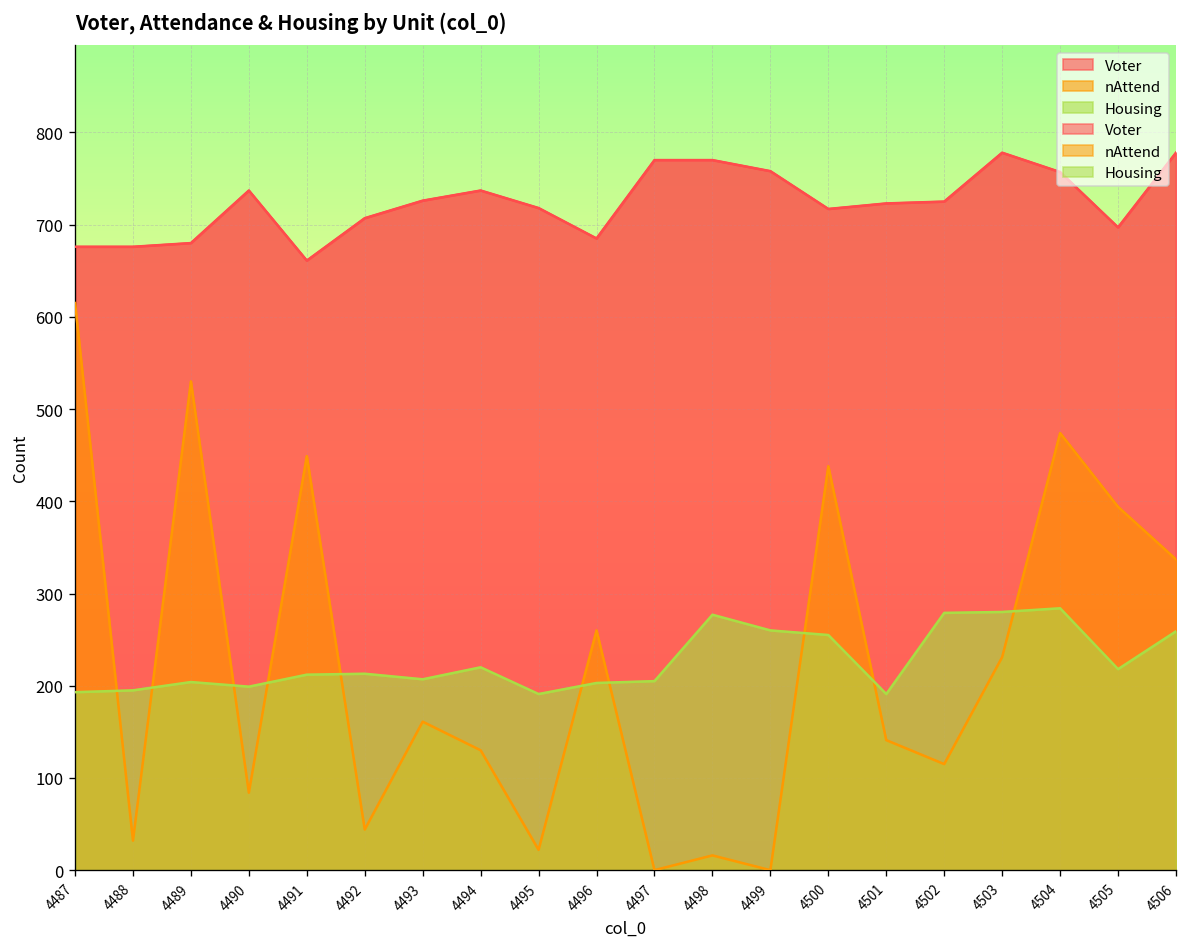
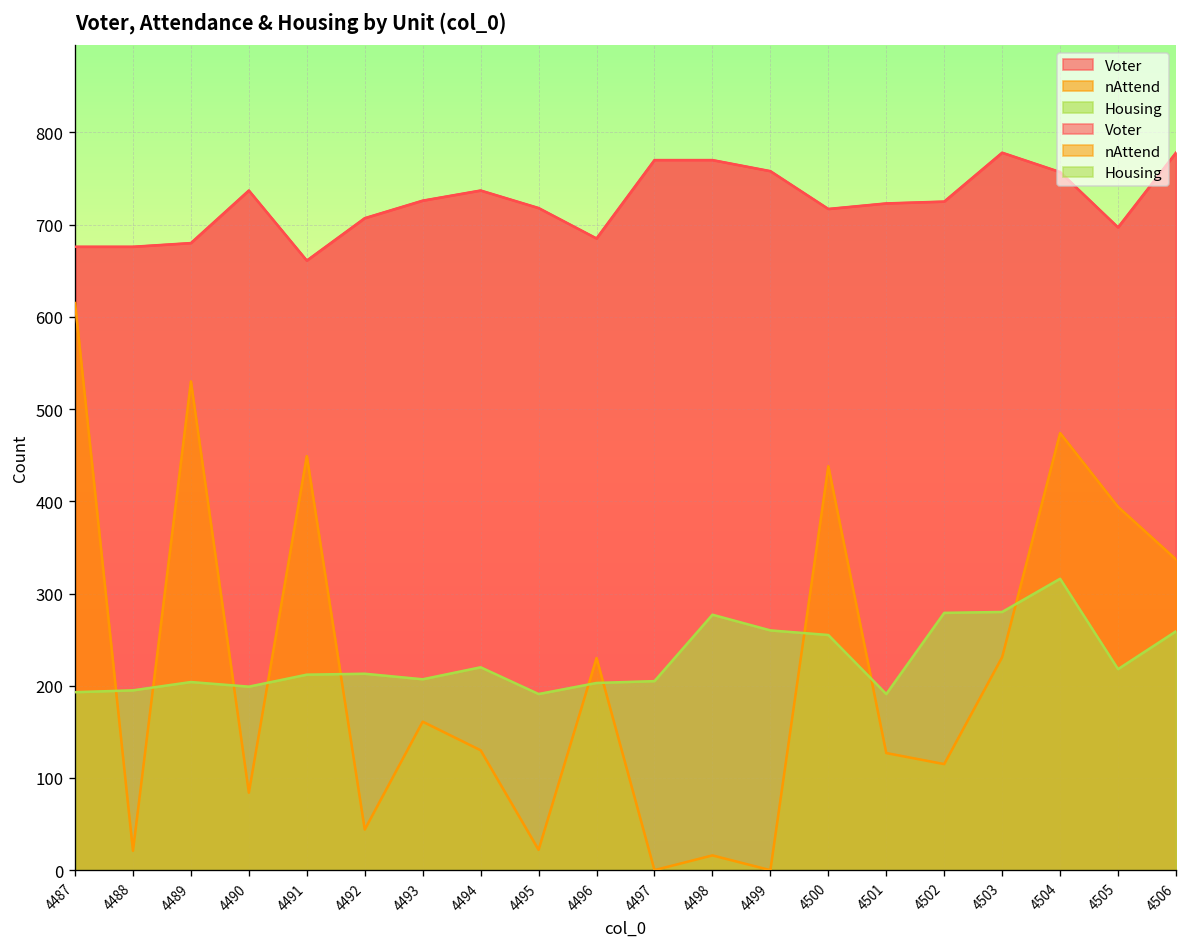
  {
    "Voter": {
      "4487": 680,
      "4488": 680,
      "4489": 680,
      "4490": 740,
      "4491": 660,
      "4492": 710,
      "4493": 730,
      "4494": 740,
      "4495": 720,
      "4496": 690,
      "4497": 770,
      "4498": 770,
      "4499": 760,
      "4500": 720,
      "4501": 720,
      "4502": 730,
      "4503": 780,
      "4505": 700,
      "4506": 780
    },
    "nAttend": {
      "4487": 620,
-     "4488": 30,
+     "4488": 20,
      "4489": 530,
      "4490": 80,
      "4491": 450,
      "4492": 40,
      "4493": 160,
      "4494": 130,
      "4495": 20,
-     "4496": 260,
+     "4496": 230,
      "4497": 0,
      "4498": 20,
      "4499": 0,
      "4500": 440,
-     "4501": 140,
+     "4501": 130,
      "4502": 120,
      "4503": 230,
      "4504": 470,
      "4505": 390,
      "4506": 340
    },
    "Housing": {
      "4487": 190,
      "4488": 200,
      "4489": 200,
      "4490": 200,
      "4491": 210,
      "4492": 210,
      "4493": 210,
      "4494": 220,
      "4495": 190,
      "4496": 200,
      "4497": 210,
      "4498": 280,
      "4499": 260,
      "4500": 260,
      "4501": 190,
      "4502": 280,
      "4503": 280,
-     "4504": 280,
+     "4504": 320,
      "4505": 220,
      "4506": 260
    }
  }
